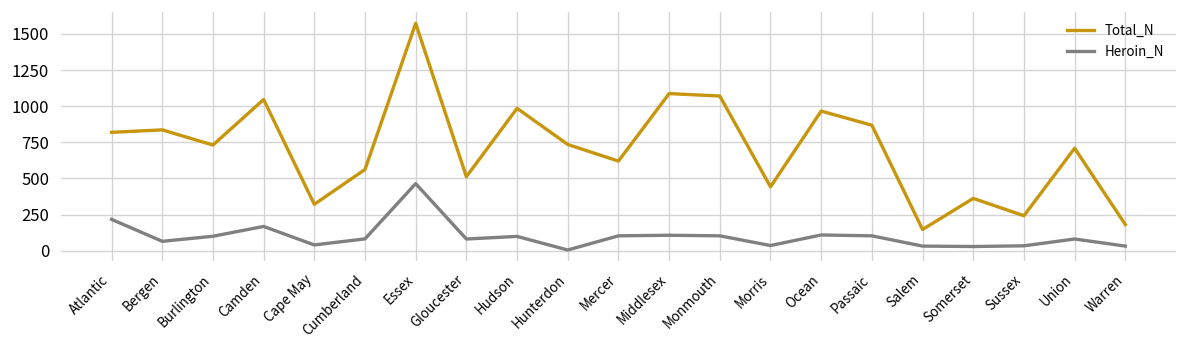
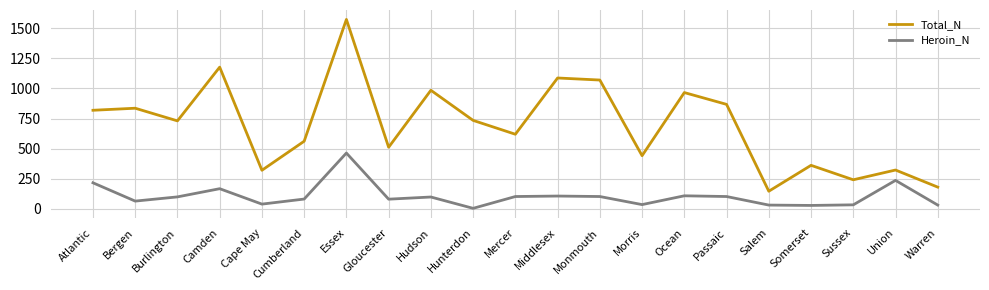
  {
    "Total_N": {
      "Atlantic": 820,
      "Bergen": 840,
      "Burlington": 730,
-     "Camden": 1050,
+     "Camden": 1180,
      "Cape May": 320,
      "Cumberland": 560,
      "Essex": 1570,
      "Gloucester": 510,
      "Hudson": 990,
      "Hunterdon": 740,
      "Mercer": 620,
      "Middlesex": 1090,
      "Monmouth": 1070,
      "Morris": 440,
      "Ocean": 970,
      "Passaic": 870,
      "Salem": 150,
      "Somerset": 360,
      "Sussex": 240,
-     "Union": 710,
+     "Union": 320,
      "Warren": 180
    },
    "Heroin_N": {
      "Atlantic": 220,
      "Bergen": 70,
      "Burlington": 100,
      "Camden": 170,
      "Cape May": 40,
      "Cumberland": 80,
      "Essex": 460,
      "Gloucester": 80,
      "Hudson": 100,
      "Hunterdon": 10,
      "Mercer": 100,
      "Middlesex": 110,
      "Monmouth": 100,
      "Morris": 40,
      "Ocean": 110,
      "Passaic": 100,
      "Salem": 30,
      "Somerset": 30,
      "Sussex": 30,
-     "Union": 80,
+     "Union": 240,
      "Warren": 30
    }
  }
